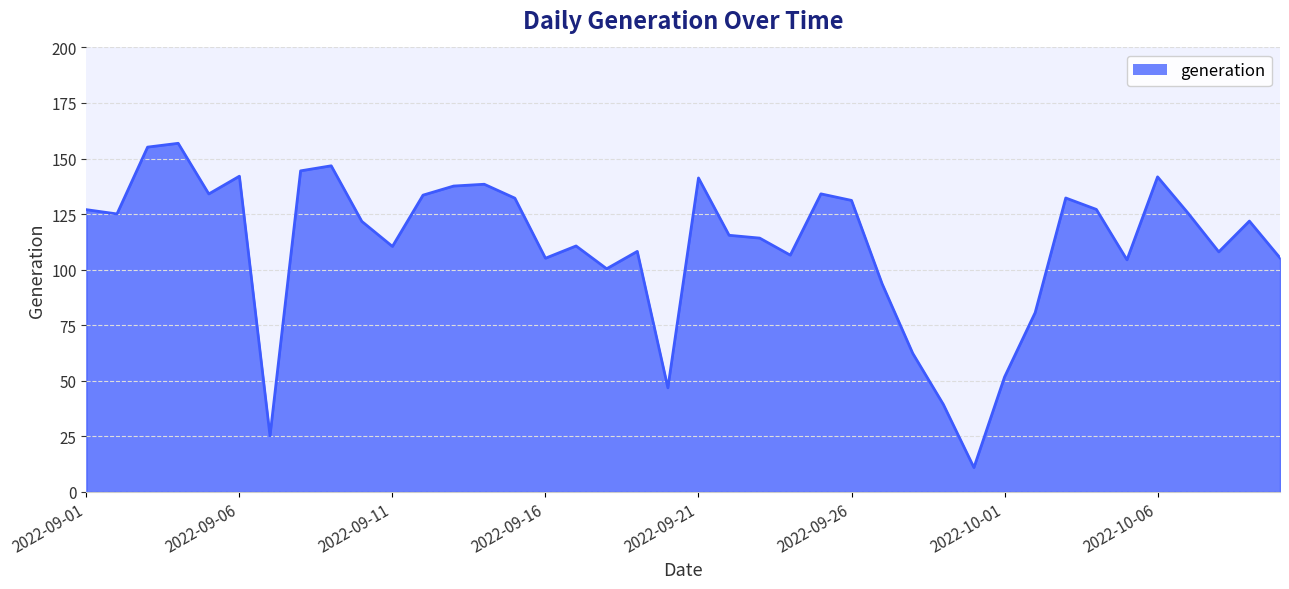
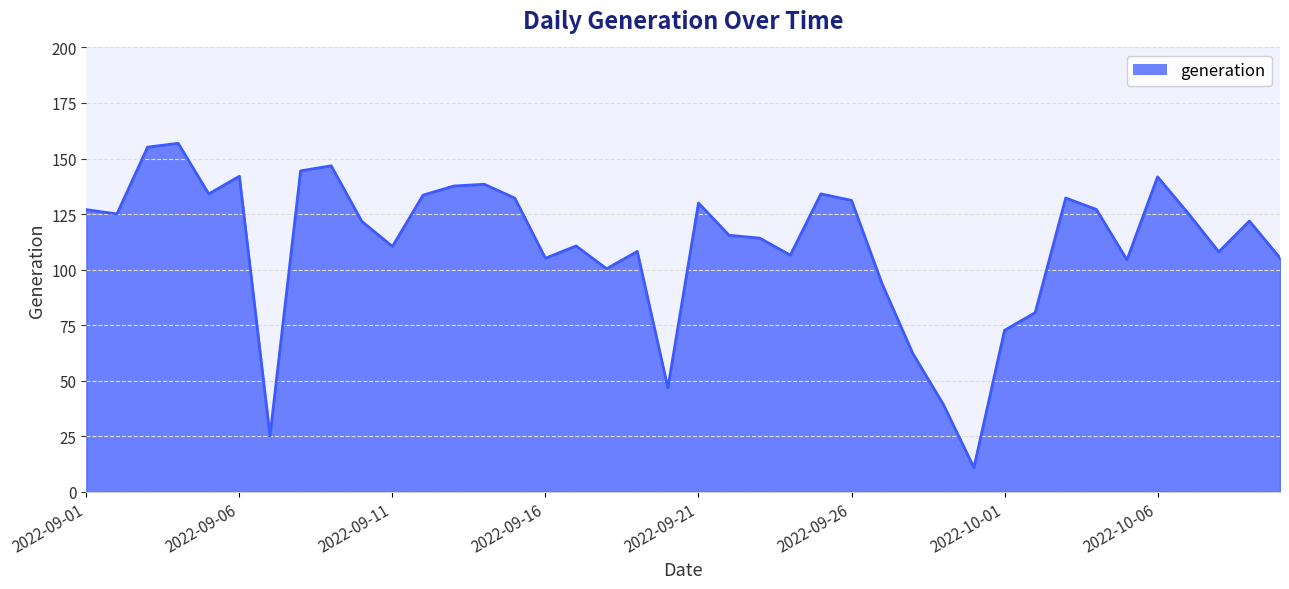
  {
    "2022-09-01": 127,
    "2022-09-06": 142,
    "2022-09-11": 110,
    "2022-09-16": 105,
-   "2022-09-21": 141,
+   "2022-09-21": 130,
    "2022-09-26": 131,
-   "2022-10-01": 52,
+   "2022-10-01": 73,
    "2022-10-06": 142
  }
